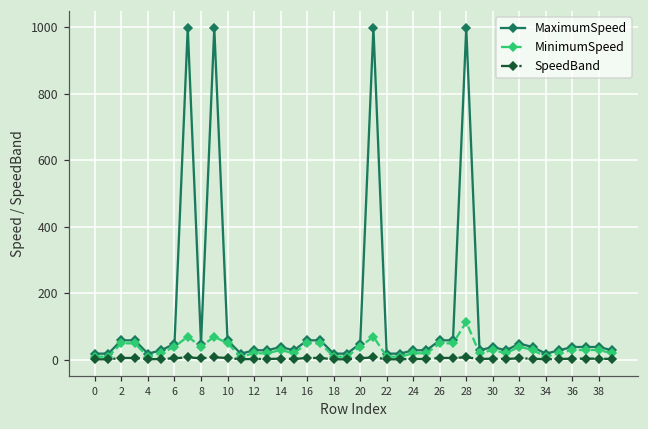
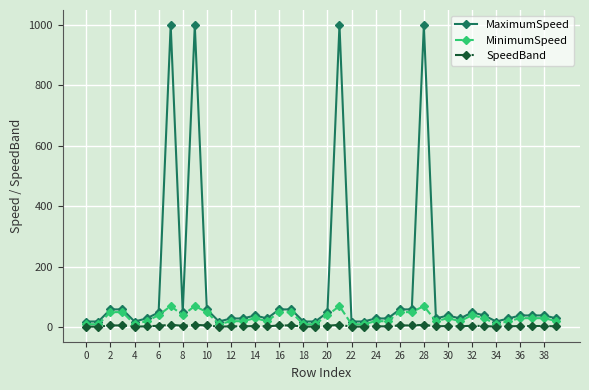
  {
    "MinimumSpeed": {
      "2": 50,
      "6": 40,
      "8": 40,
      "10": 50,
      "12": 20,
      "14": 30,
      "16": 50,
      "20": 40,
      "24": 20,
      "26": 50,
-     "28": 110,
+     "28": 70,
      "30": 30,
      "32": 40,
      "36": 30,
      "38": 30
    }
  }
